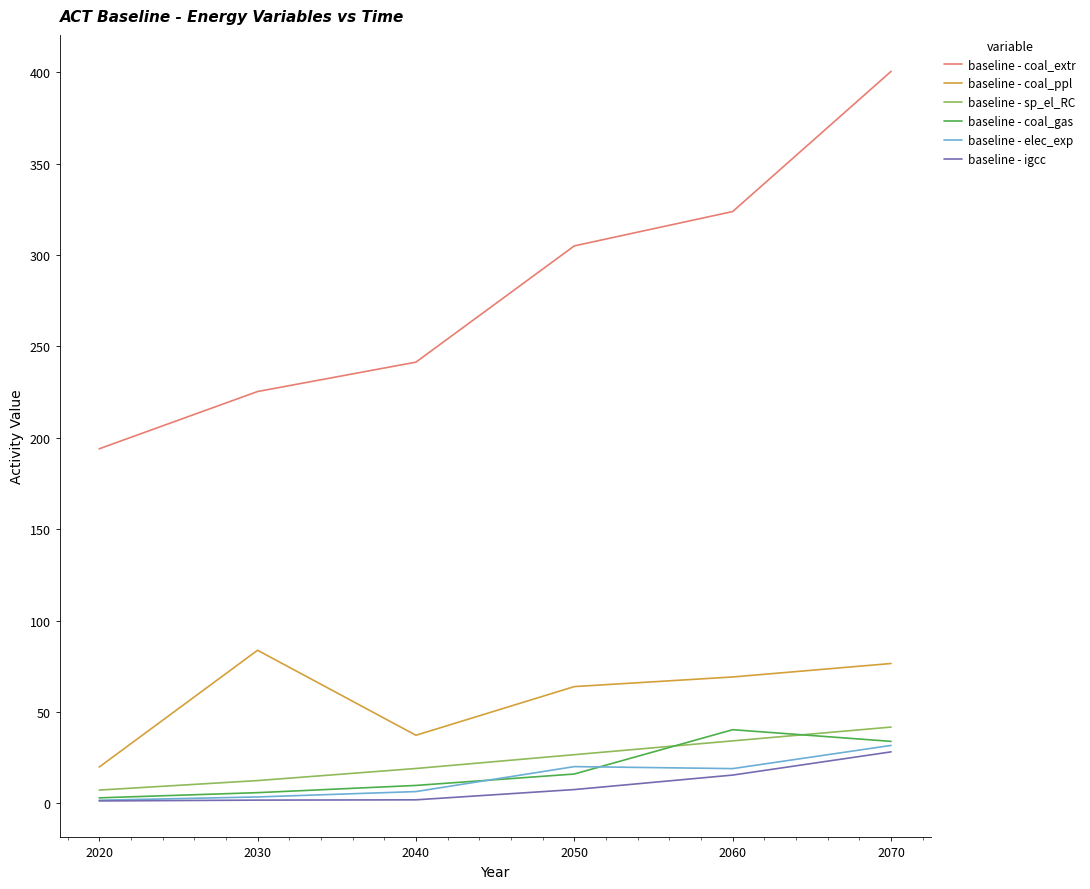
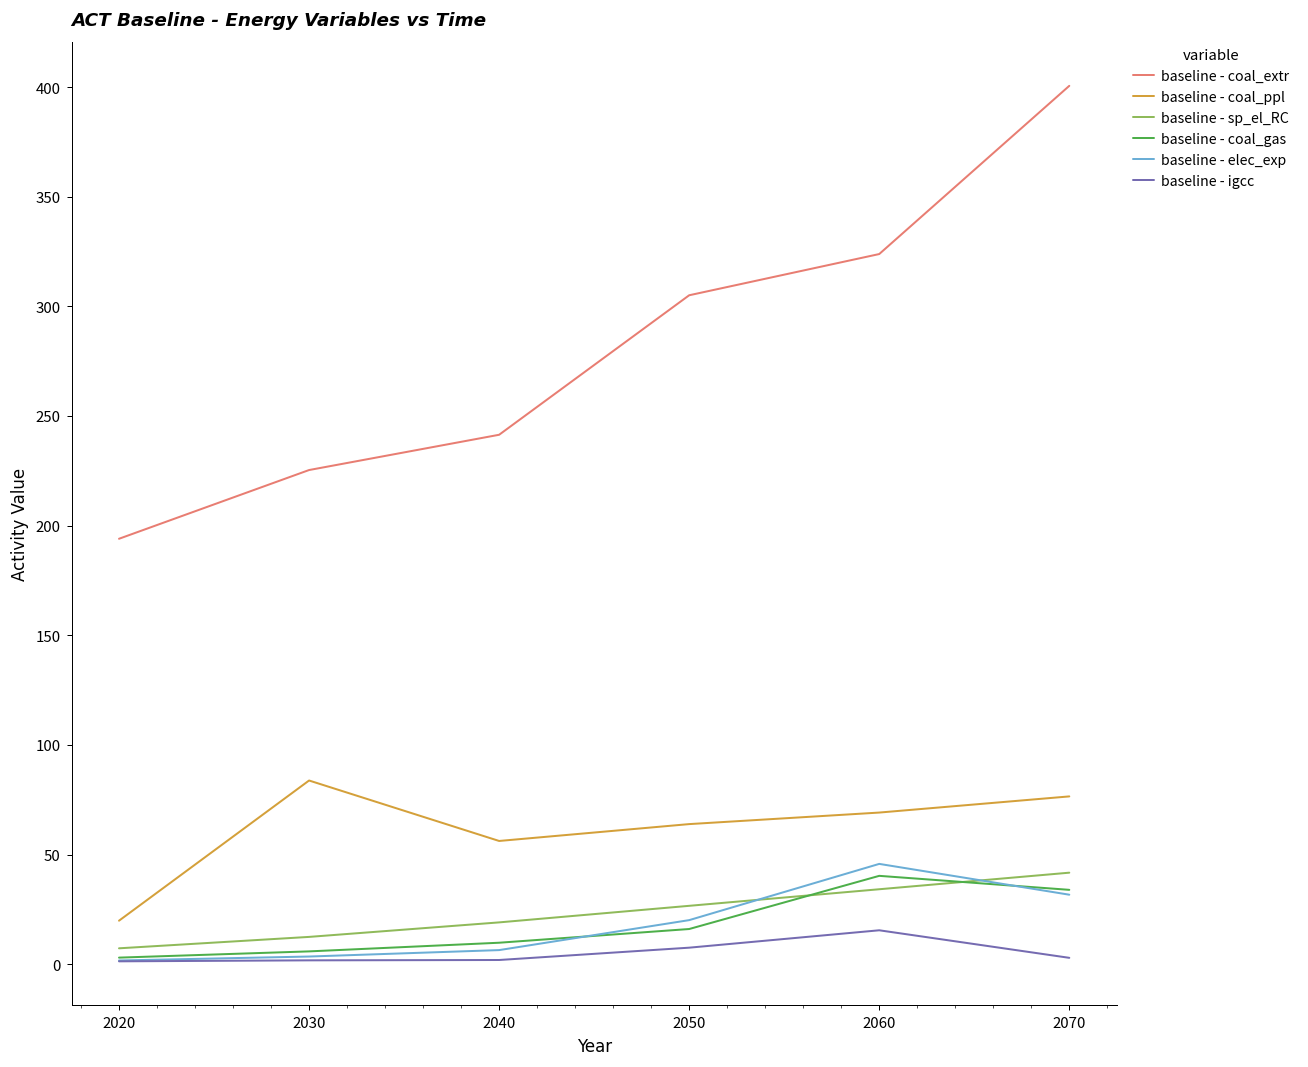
  {
    "baseline - coal_extr": {
      "2020": 194,
      "2030": 225,
      "2040": 241,
      "2050": 305,
      "2060": 324,
      "2070": 401
    },
    "baseline - coal_ppl": {
      "2020": 20,
      "2030": 84,
-     "2040": 37,
+     "2040": 56,
      "2050": 64,
      "2060": 69,
      "2070": 77
    },
    "baseline - sp_el_RC": {
      "2020": 7,
      "2030": 12,
      "2040": 19,
      "2050": 27,
      "2060": 34,
      "2070": 42
    },
    "baseline - coal_gas": {
      "2030": 6,
      "2040": 10,
      "2050": 16,
      "2060": 40,
      "2070": 34
    },
    "baseline - elec_exp": {
      "2030": 3,
      "2040": 6,
      "2050": 20,
-     "2060": 19,
+     "2060": 46,
      "2070": 32
    },
    "baseline - igcc": {
      "2030": 2,
      "2040": 2,
      "2050": 8,
      "2060": 15,
-     "2070": 28
+     "2070": 3
    }
  }
